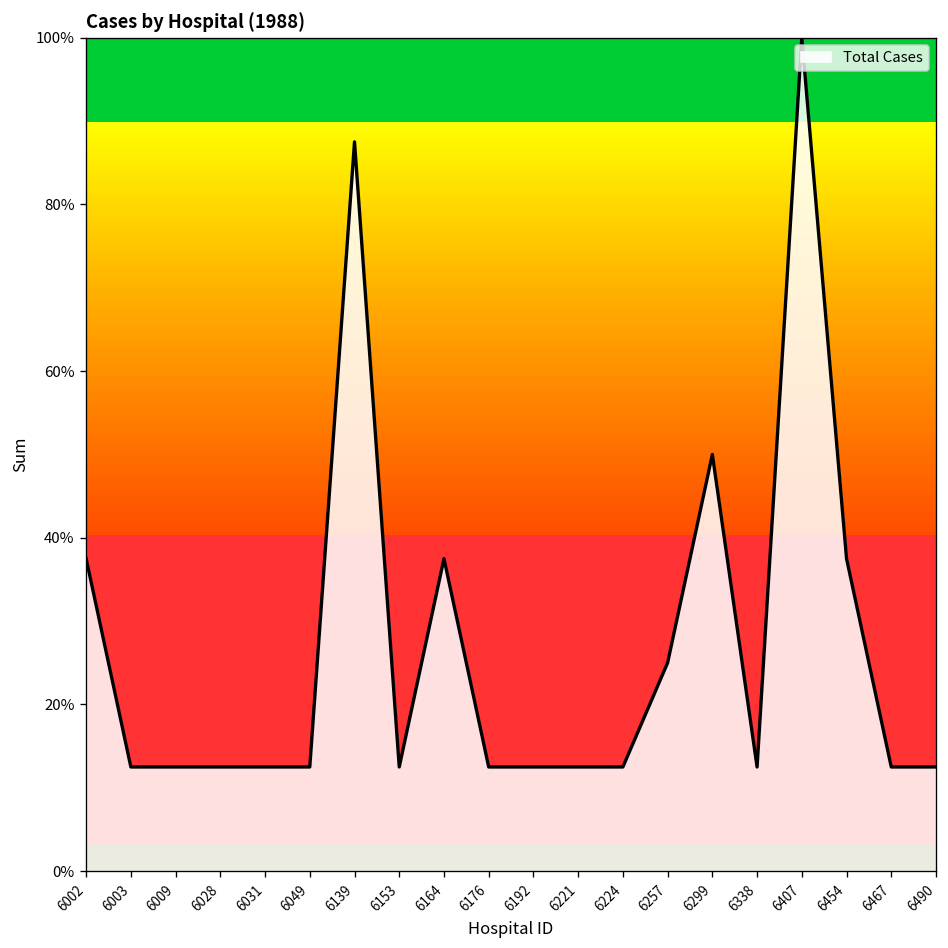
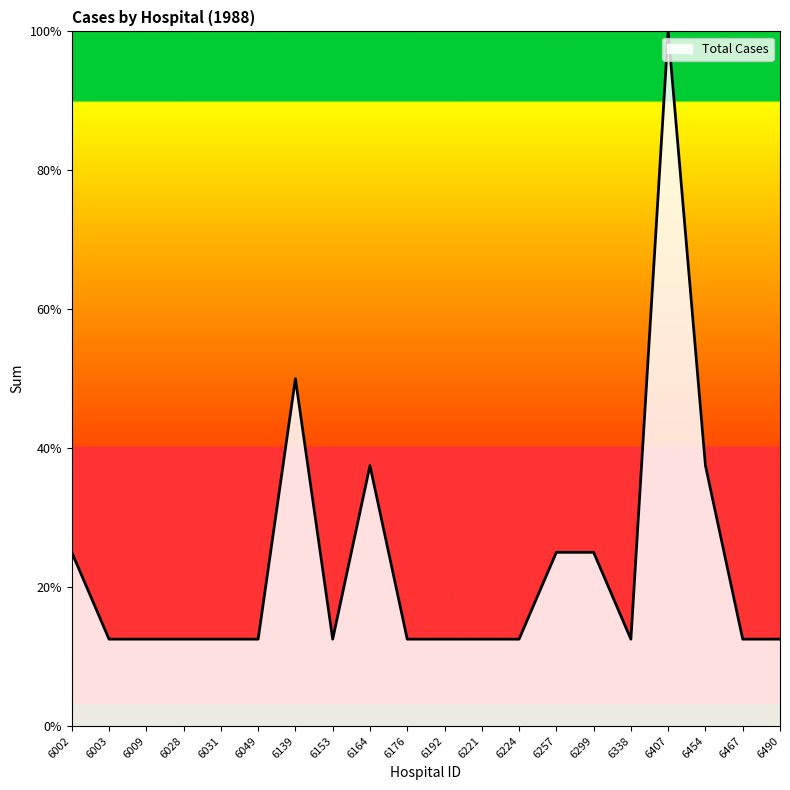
  {
-   "6002": "38%",
+   "6002": "25%",
    "6003": "13%",
    "6009": "13%",
    "6028": "13%",
    "6031": "13%",
    "6049": "13%",
-   "6139": "88%",
+   "6139": "50%",
    "6153": "13%",
    "6164": "38%",
    "6176": "13%",
    "6192": "13%",
    "6221": "13%",
    "6224": "13%",
    "6257": "25%",
-   "6299": "50%",
+   "6299": "25%",
    "6338": "13%",
    "6407": "100%",
    "6454": "38%",
    "6467": "13%",
    "6490": "13%"
  }
